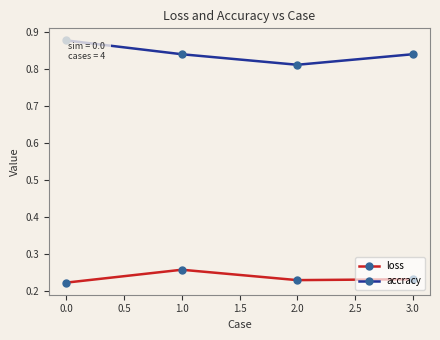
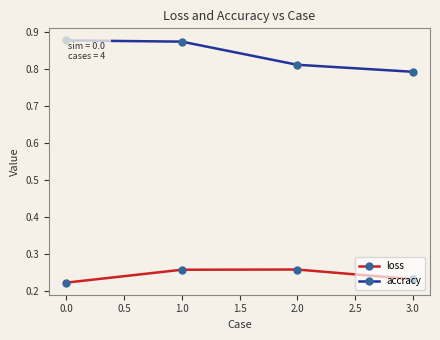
  {
    "loss": {
      "0.0": 0.22,
      "1.0": 0.26,
-     "2.0": 0.23
+     "2.0": 0.26
    },
    "accracy": {
-     "1.0": 0.84,
+     "1.0": 0.87,
      "2.0": 0.81,
-     "3.0": 0.84
+     "3.0": 0.79
    }
  }
